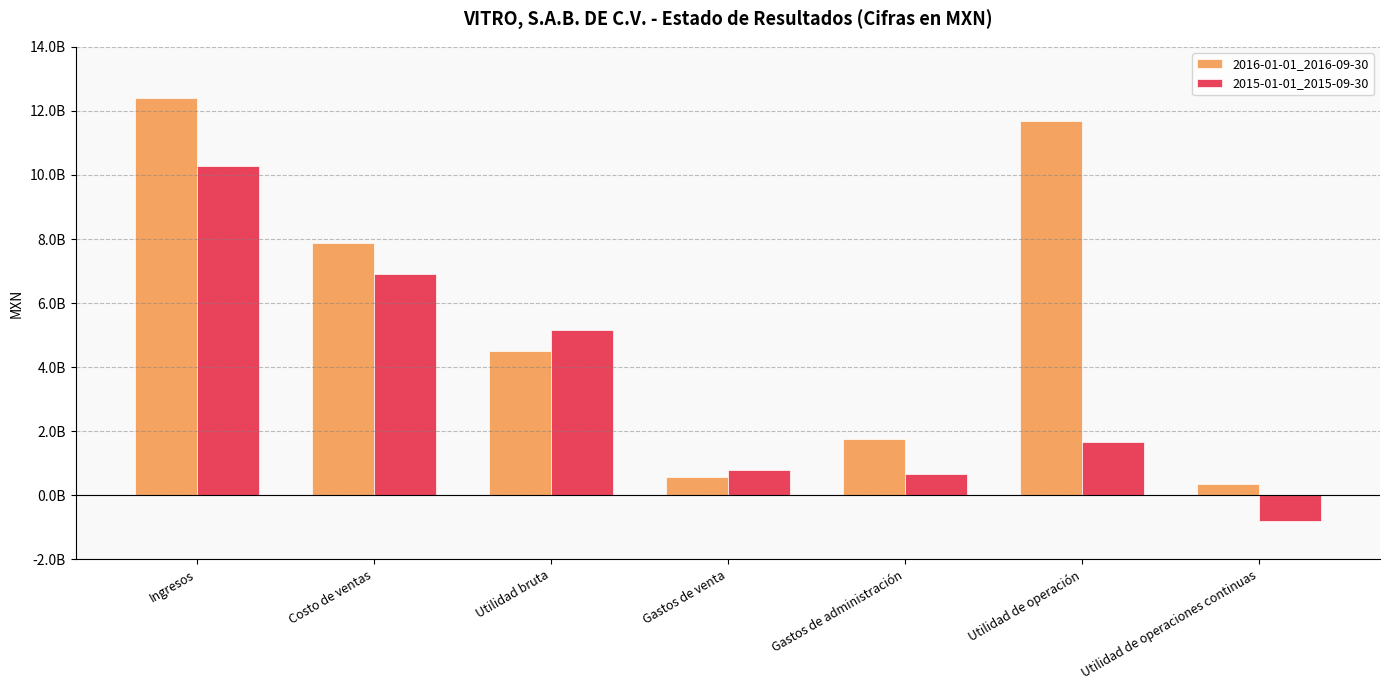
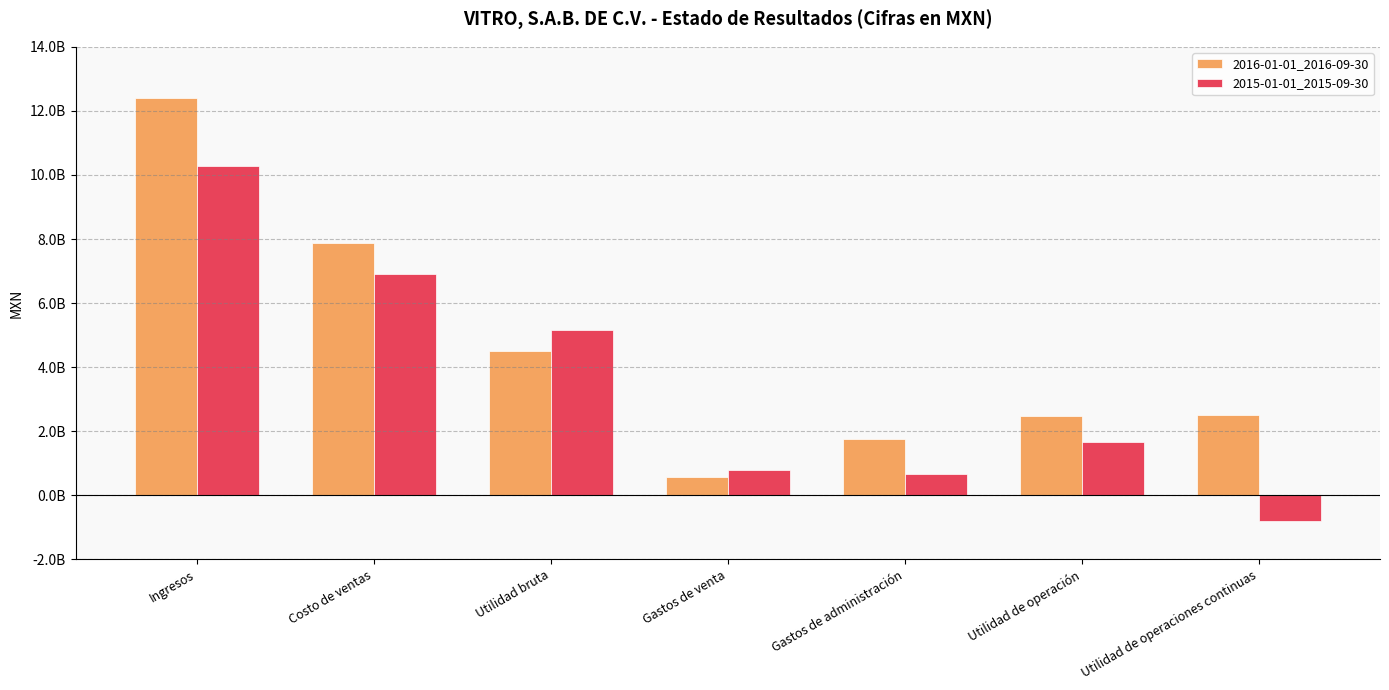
  {
    "2016-01-01_2016-09-30": {
      "Ingresos": 12400000000,
      "Costo de ventas": 7900000000,
      "Utilidad bruta": 4500000000,
      "Gastos de venta": 600000000,
      "Gastos de administración": 1800000000,
-     "Utilidad de operación": 11700000000,
-     "Utilidad de operaciones continuas": 400000000
+     "Utilidad de operación": 2500000000,
+     "Utilidad de operaciones continuas": 2500000000
    },
    "2015-01-01_2015-09-30": {
      "Ingresos": 10300000000,
      "Costo de ventas": 6900000000,
      "Utilidad bruta": 5200000000,
      "Gastos de venta": 800000000,
      "Gastos de administración": 700000000,
      "Utilidad de operación": 1700000000,
      "Utilidad de operaciones continuas": -800000000
    }
  }
